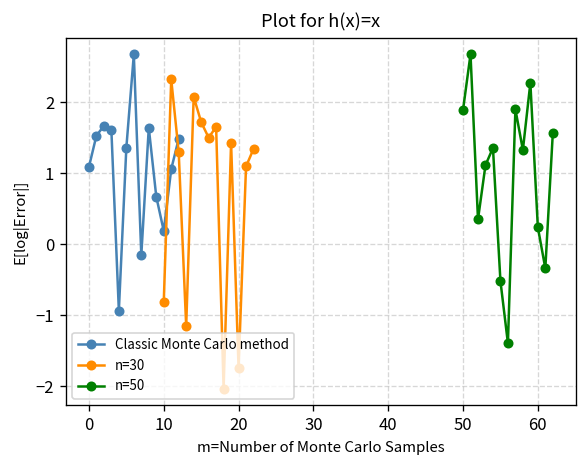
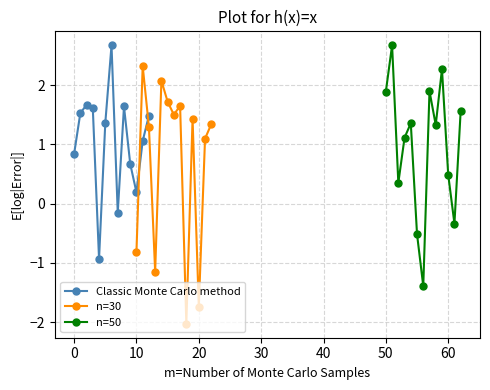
  {
    "Classic Monte Carlo method": {
-     "0": 1.1,
+     "0": 0.8,
      "10": 0.2
    },
    "n=30": {
      "10": -0.8
    },
    "n=50": {
      "50": 1.9,
-     "60": 0.2
+     "60": 0.5
    }
  }
